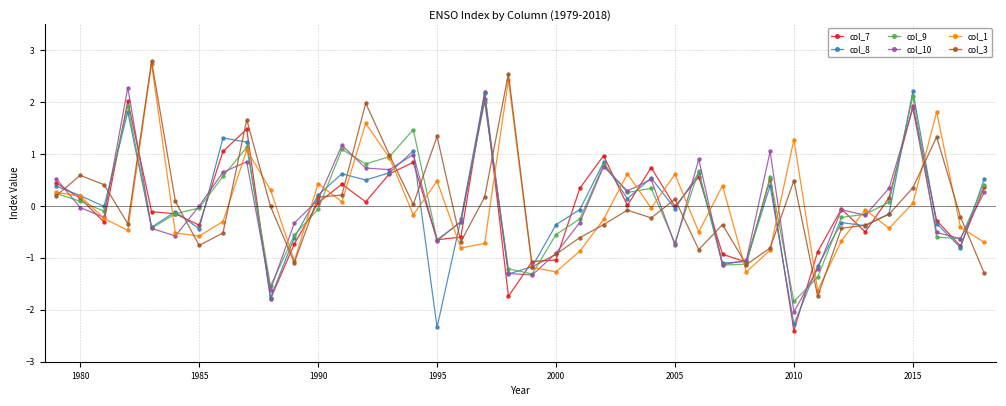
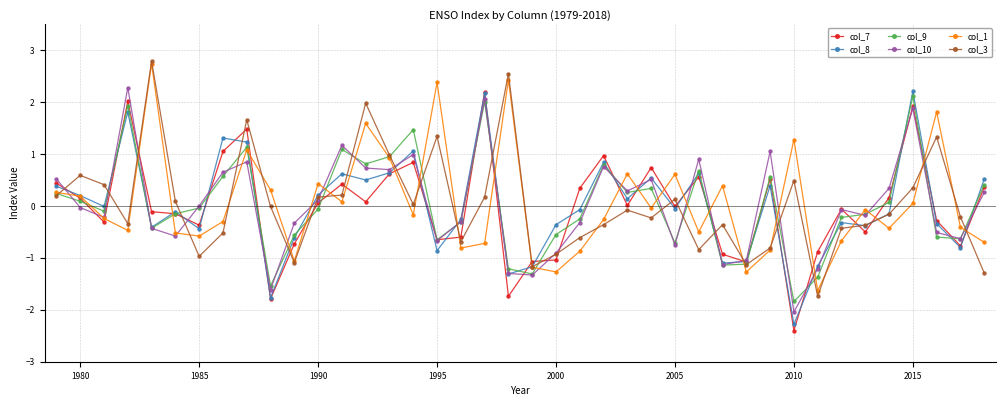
  {
    "col_7": {
      "1985": -0.4,
      "1990": 0.1,
      "2000": -1.0,
      "2010": -2.4
    },
    "col_8": {
      "1985": -0.4,
-     "1995": -2.3,
+     "1995": -0.9,
      "2000": -0.4,
      "2010": -2.3,
      "2015": 2.2
    },
    "col_9": {
      "1980": 0.1,
      "1990": -0.1,
      "2000": -0.6,
      "2010": -1.8,
      "2015": 2.1
    },
    "col_10": {
      "1980": 0.0,
      "2010": -2.0
    },
    "col_1": {
      "1985": -0.6,
      "1990": 0.4,
-     "1995": 0.5,
+     "1995": 2.4,
      "2000": -1.3,
      "2005": 0.6,
      "2010": 1.3,
      "2015": 0.1
    },
    "col_3": {
      "1980": 0.6,
-     "1985": -0.8,
+     "1985": -1.0,
      "1995": 1.3,
      "2005": 0.1,
      "2010": 0.5,
      "2015": 0.4
    }
  }
